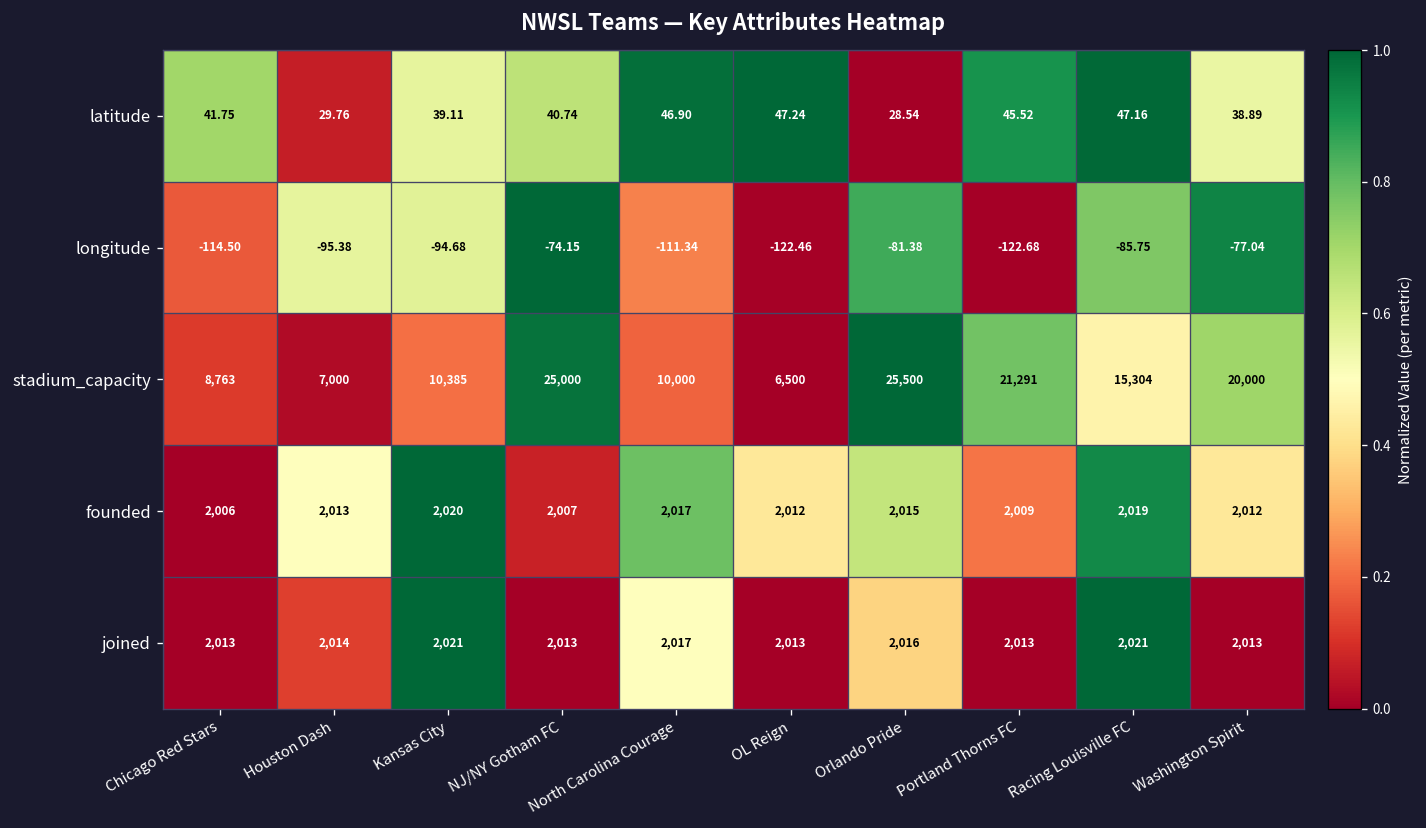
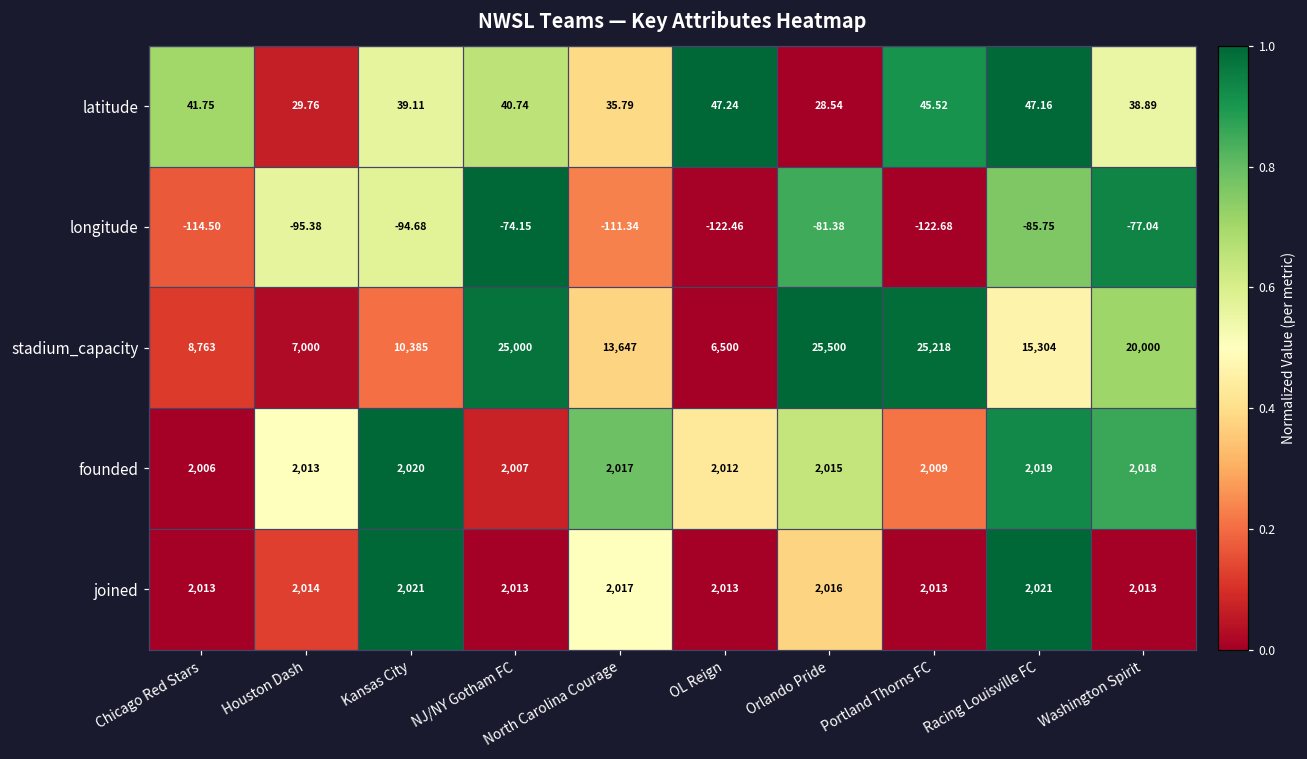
  {
    "latitude": {
      "Chicago Red Stars": "41.75",
      "Houston Dash": "29.76",
      "Kansas City": "39.11",
      "NJ/NY Gotham FC": "40.74",
-     "North Carolina Courage": "46.90",
+     "North Carolina Courage": "35.79",
      "OL Reign": "47.24",
      "Orlando Pride": "28.54",
      "Portland Thorns FC": "45.52",
      "Racing Louisville FC": "47.16",
      "Washington Spirit": "38.89"
    },
    "longitude": {
      "Chicago Red Stars": "-114.50",
      "Houston Dash": "-95.38",
      "Kansas City": "-94.68",
      "NJ/NY Gotham FC": "-74.15",
      "North Carolina Courage": "-111.34",
      "OL Reign": "-122.46",
      "Orlando Pride": "-81.38",
      "Portland Thorns FC": "-122.68",
      "Racing Louisville FC": "-85.75",
      "Washington Spirit": "-77.04"
    },
    "stadium_capacity": {
      "Chicago Red Stars": "8,763",
      "Houston Dash": "7,000",
      "Kansas City": "10,385",
      "NJ/NY Gotham FC": "25,000",
-     "North Carolina Courage": "10,000",
+     "North Carolina Courage": "13,647",
      "OL Reign": "6,500",
      "Orlando Pride": "25,500",
-     "Portland Thorns FC": "21,291",
+     "Portland Thorns FC": "25,218",
      "Racing Louisville FC": "15,304",
      "Washington Spirit": "20,000"
    },
    "founded": {
      "Chicago Red Stars": "2,006",
      "Houston Dash": "2,013",
      "Kansas City": "2,020",
      "NJ/NY Gotham FC": "2,007",
      "North Carolina Courage": "2,017",
      "OL Reign": "2,012",
      "Orlando Pride": "2,015",
      "Portland Thorns FC": "2,009",
      "Racing Louisville FC": "2,019",
-     "Washington Spirit": "2,012"
+     "Washington Spirit": "2,018"
    },
    "joined": {
      "Chicago Red Stars": "2,013",
      "Houston Dash": "2,014",
      "Kansas City": "2,021",
      "NJ/NY Gotham FC": "2,013",
      "North Carolina Courage": "2,017",
      "OL Reign": "2,013",
      "Orlando Pride": "2,016",
      "Portland Thorns FC": "2,013",
      "Racing Louisville FC": "2,021",
      "Washington Spirit": "2,013"
    }
  }
